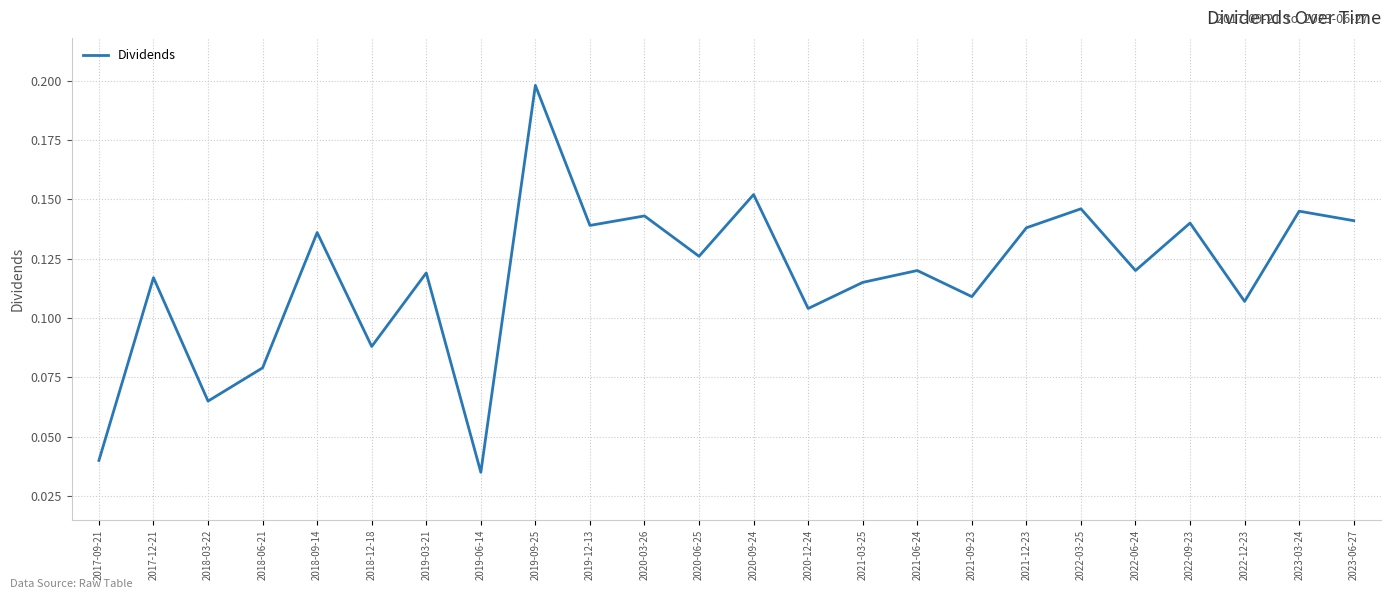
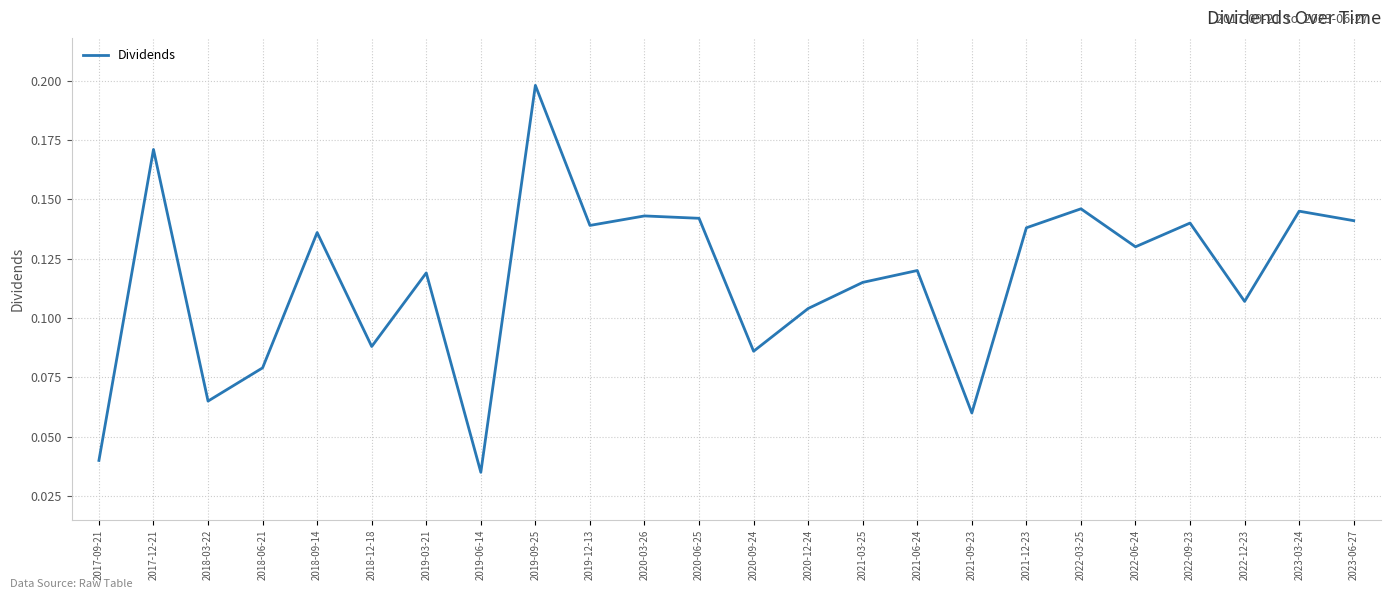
  {
    "2017-09-21": 0.040,
-   "2017-12-21": 0.117,
+   "2017-12-21": 0.171,
    "2018-03-22": 0.065,
    "2018-06-21": 0.079,
    "2018-09-14": 0.136,
    "2018-12-18": 0.088,
    "2019-03-21": 0.119,
    "2019-06-14": 0.035,
    "2019-09-25": 0.198,
    "2019-12-13": 0.139,
    "2020-03-26": 0.143,
-   "2020-06-25": 0.126,
-   "2020-09-24": 0.152,
+   "2020-06-25": 0.142,
+   "2020-09-24": 0.086,
    "2020-12-24": 0.104,
    "2021-03-25": 0.115,
    "2021-06-24": 0.120,
-   "2021-09-23": 0.109,
+   "2021-09-23": 0.060,
    "2021-12-23": 0.138,
    "2022-03-25": 0.146,
-   "2022-06-24": 0.12,
+   "2022-06-24": 0.13,
    "2022-09-23": 0.140,
    "2022-12-23": 0.107,
    "2023-03-24": 0.145,
    "2023-06-27": 0.141
  }
